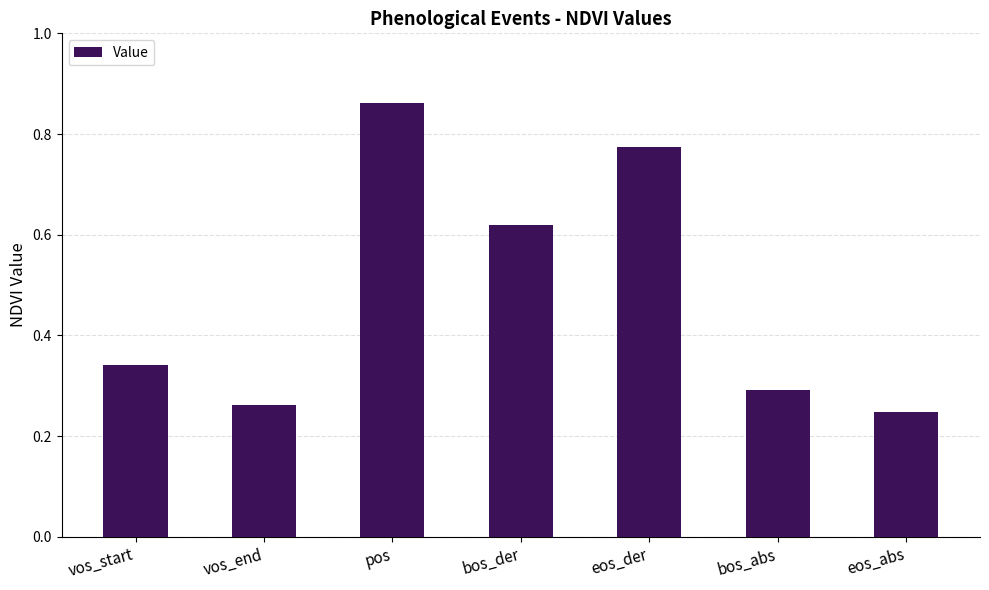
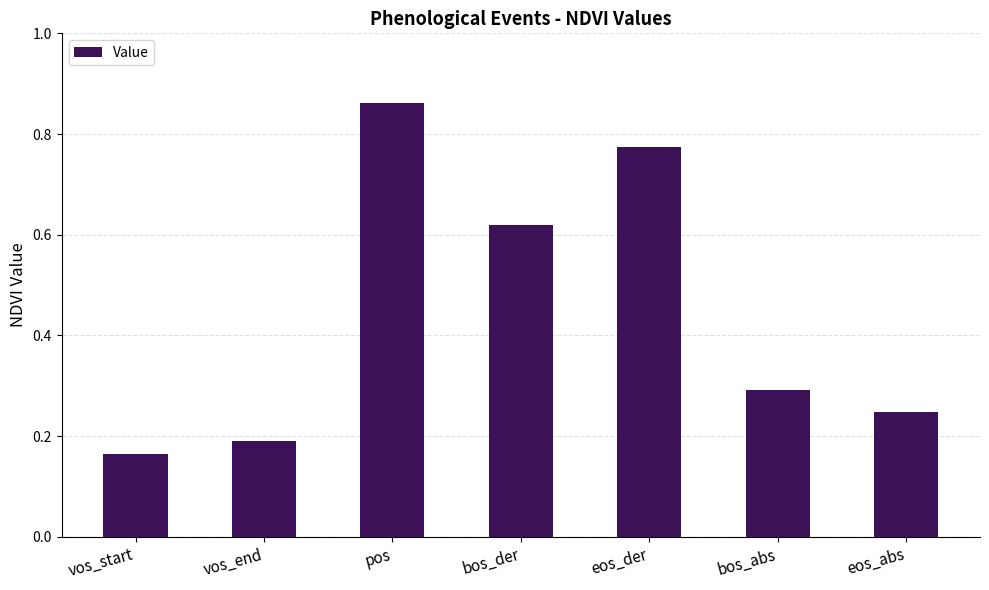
  {
-   "vos_start": 0.34,
-   "vos_end": 0.26,
+   "vos_start": 0.17,
+   "vos_end": 0.19,
    "pos": 0.86,
    "bos_der": 0.62,
    "eos_der": 0.77,
    "bos_abs": 0.29,
    "eos_abs": 0.25
  }
